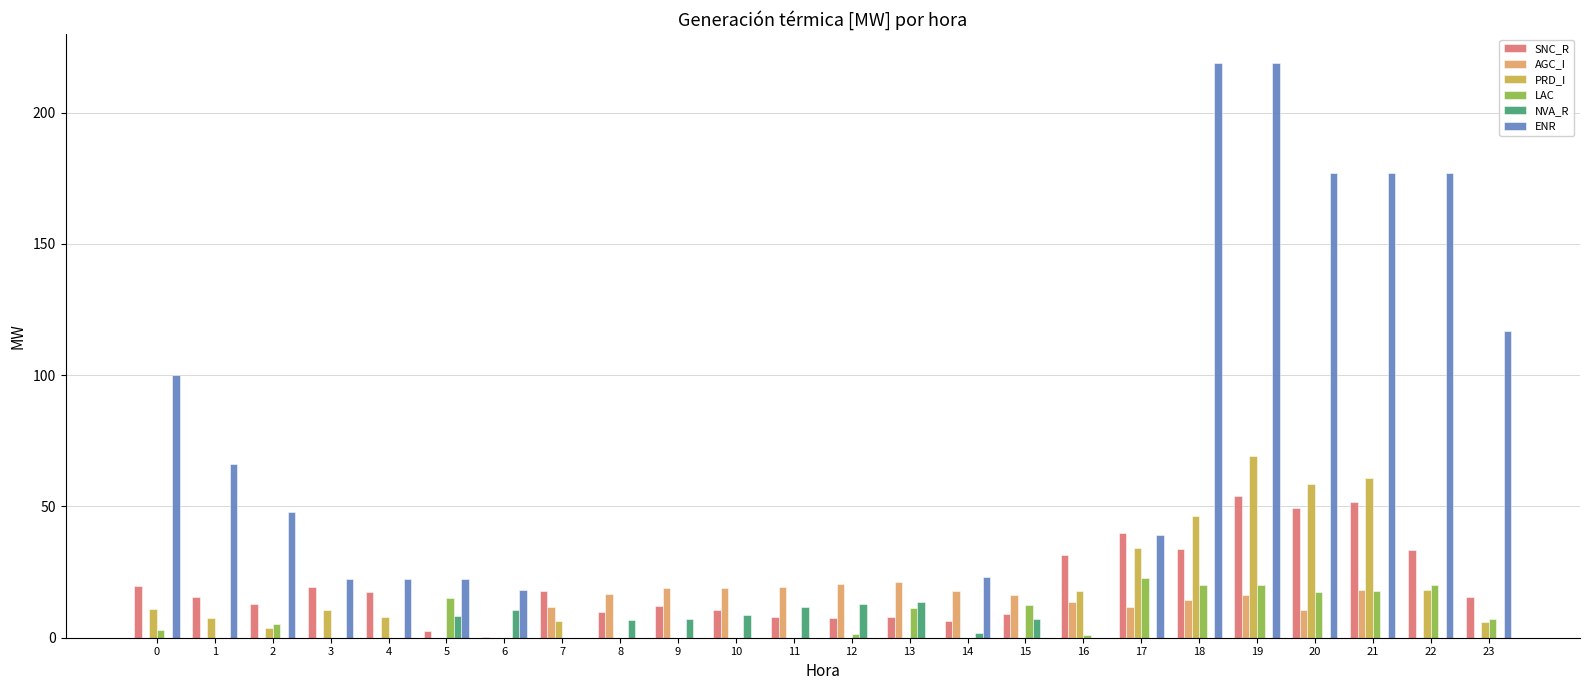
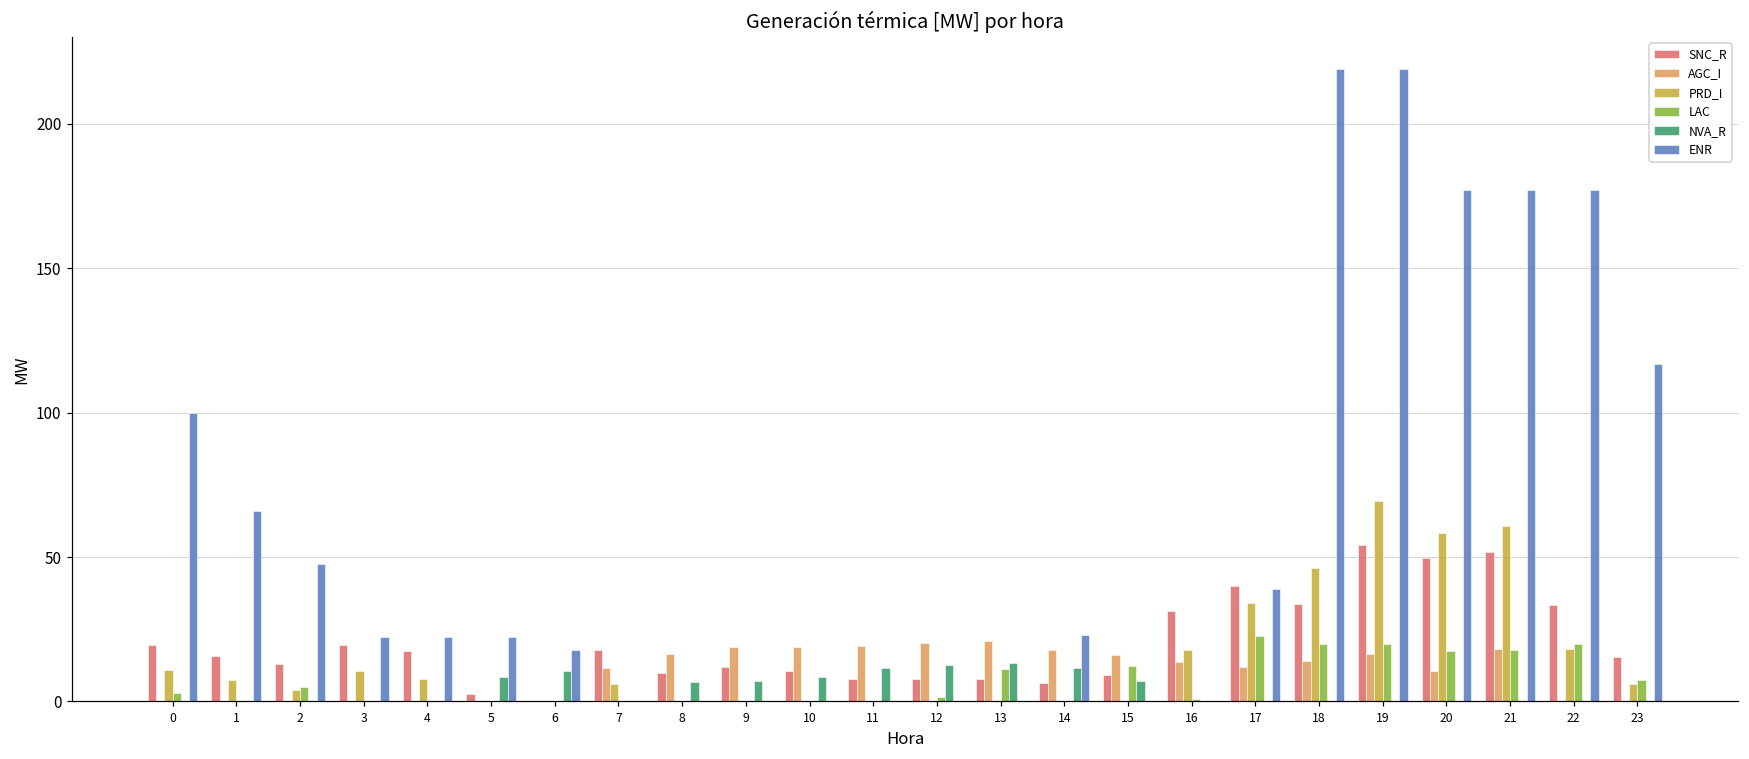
  {
    "LAC": {
      "0": 3,
      "1": 0,
      "2": 5,
      "3": 0,
      "4": 0,
-     "5": 15,
+     "5": 0,
      "6": 0,
      "7": 0,
      "8": 0,
      "9": 0,
      "10": 0,
      "11": 0,
      "12": 1,
      "13": 11,
      "14": 0,
      "15": 12,
      "16": 1,
      "17": 23,
      "18": 20,
      "19": 20,
      "20": 18,
      "21": 18,
      "22": 20,
      "23": 7
    },
    "NVA_R": {
      "0": 0,
      "1": 0,
      "2": 0,
      "3": 0,
      "4": 0,
      "5": 8,
      "6": 11,
      "7": 0,
      "8": 7,
      "9": 7,
      "10": 9,
      "11": 12,
      "12": 13,
      "13": 14,
-     "14": 2,
+     "14": 12,
      "15": 7,
      "16": 0,
      "17": 0,
      "18": 0,
      "19": 0,
      "20": 0,
      "21": 0,
      "22": 0,
      "23": 0
    },
    "ENR": {
      "0": 100,
      "1": 66,
      "2": 48,
      "3": 22,
      "4": 22,
      "5": 22,
      "6": 18,
      "7": 0,
      "8": 0,
      "9": 0,
      "10": 0,
      "11": 0,
      "12": 0,
      "13": 0,
      "14": 23,
      "15": 0,
      "16": 0,
      "17": 39,
      "18": 219,
      "19": 219,
      "20": 177,
      "21": 177,
      "22": 177,
      "23": 117
    }
  }
